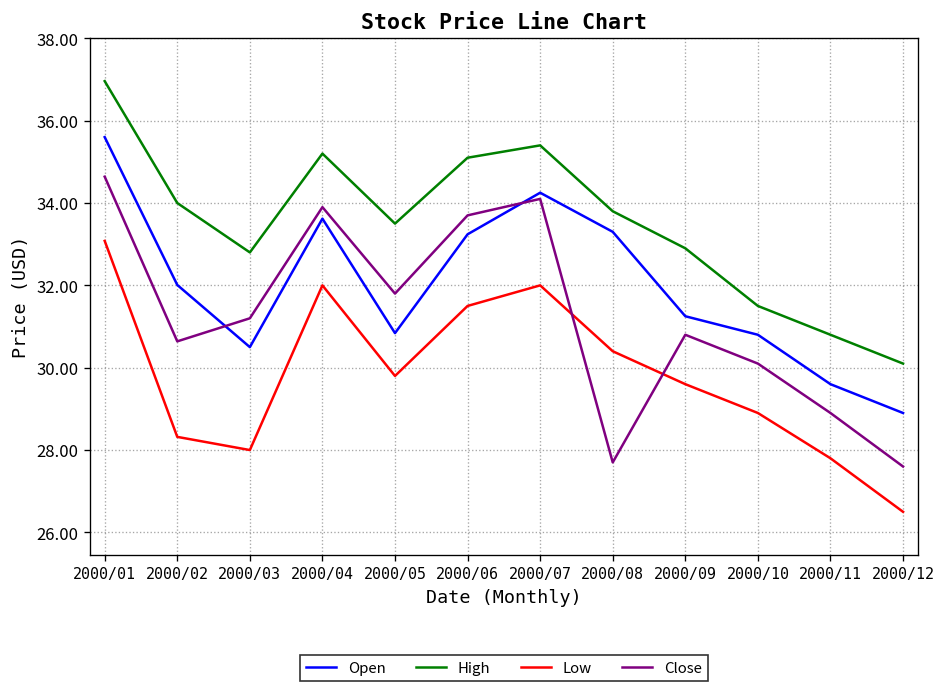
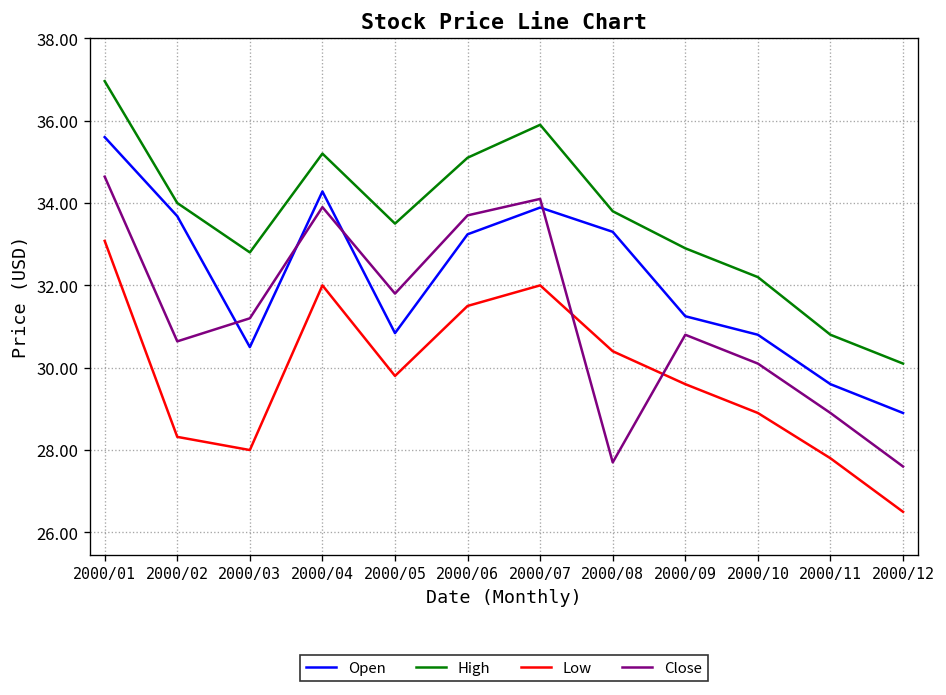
  {
    "Open": {
      "2000/01": 35.6,
-     "2000/02": 32.0,
+     "2000/02": 33.7,
      "2000/03": 30.5,
-     "2000/04": 33.6,
+     "2000/04": 34.3,
      "2000/05": 30.8,
      "2000/06": 33.2,
-     "2000/07": 34.3,
+     "2000/07": 33.9,
      "2000/08": 33.3,
      "2000/09": 31.3,
      "2000/10": 30.8,
      "2000/11": 29.6,
      "2000/12": 28.9
    },
    "High": {
      "2000/01": 37.0,
      "2000/02": 34.0,
      "2000/03": 32.8,
      "2000/04": 35.2,
      "2000/05": 33.5,
      "2000/06": 35.1,
-     "2000/07": 35.4,
+     "2000/07": 35.9,
      "2000/08": 33.8,
      "2000/09": 32.9,
-     "2000/10": 31.5,
+     "2000/10": 32.2,
      "2000/11": 30.8,
      "2000/12": 30.1
    },
    "Low": {
      "2000/01": 33.1,
      "2000/02": 28.3,
      "2000/03": 28.0,
      "2000/04": 32.0,
      "2000/05": 29.8,
      "2000/06": 31.5,
      "2000/07": 32.0,
      "2000/08": 30.4,
      "2000/09": 29.6,
      "2000/10": 28.9,
      "2000/11": 27.8,
      "2000/12": 26.5
    },
    "Close": {
      "2000/01": 34.6,
      "2000/02": 30.6,
      "2000/03": 31.2,
      "2000/04": 33.9,
      "2000/05": 31.8,
      "2000/06": 33.7,
      "2000/07": 34.1,
      "2000/08": 27.7,
      "2000/09": 30.8,
      "2000/10": 30.1,
      "2000/11": 28.9,
      "2000/12": 27.6
    }
  }
